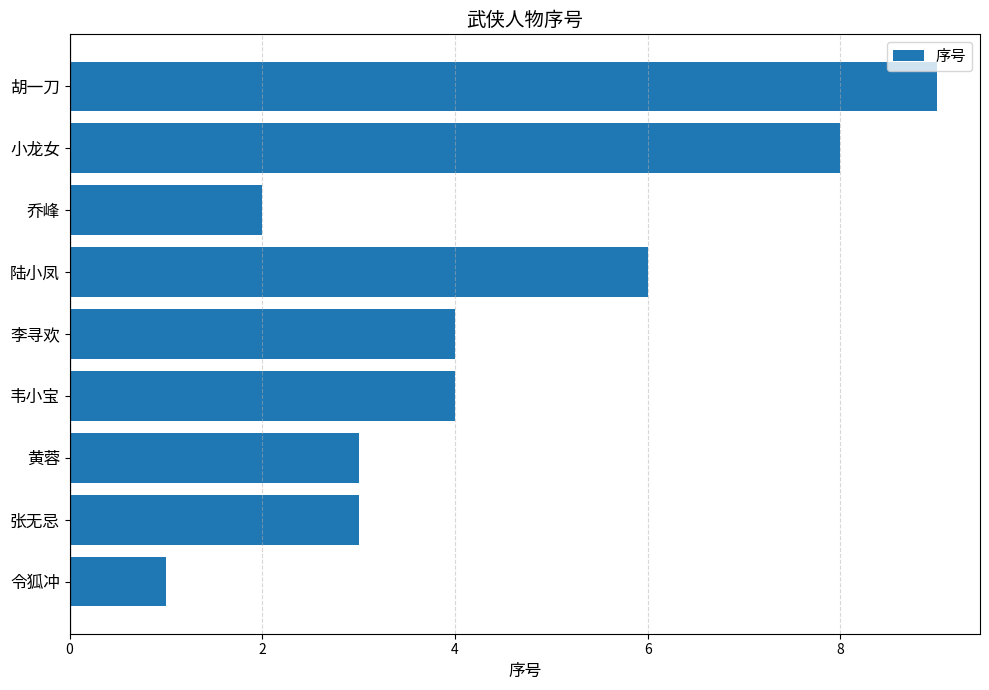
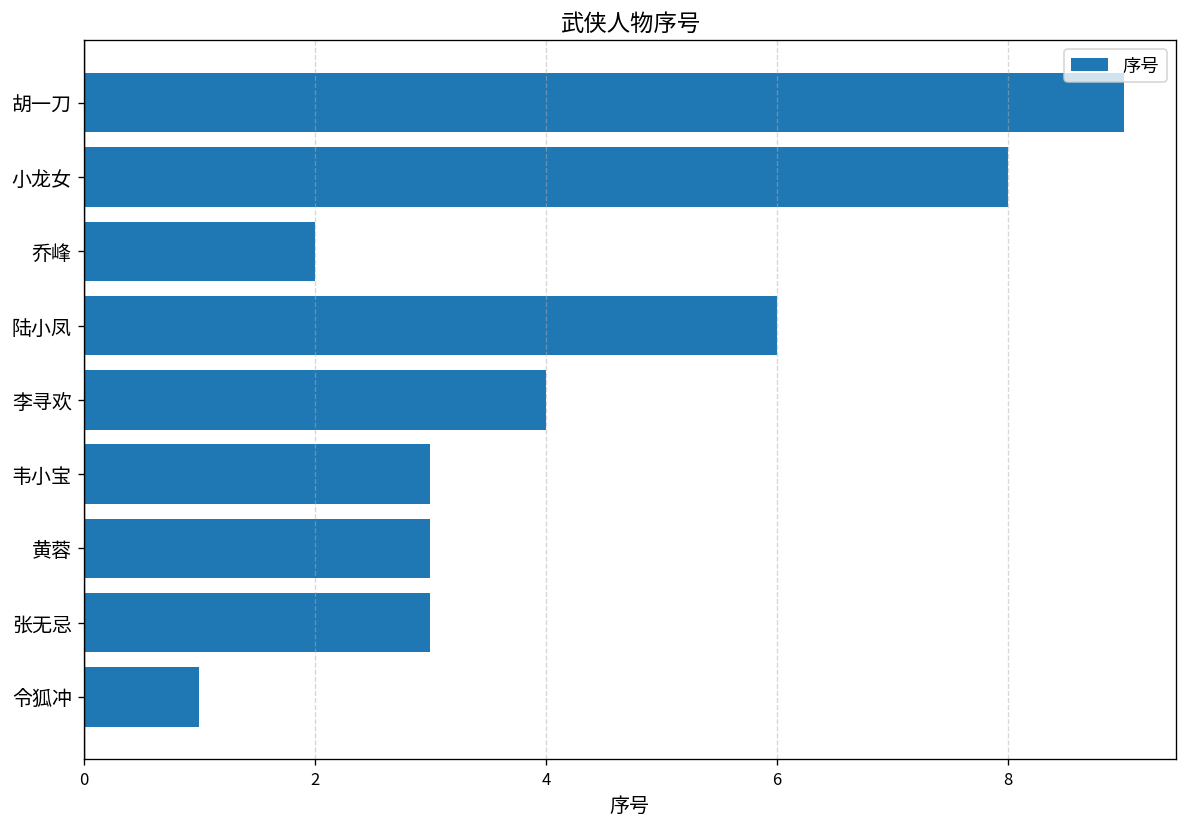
  {
    "胡一刀": 9,
    "小龙女": 8,
    "乔峰": 2,
    "陆小凤": 6,
    "李寻欢": 4,
-   "韦小宝": 4,
+   "韦小宝": 3,
    "黄蓉": 3,
    "张无忌": 3,
    "令狐冲": 1
  }
